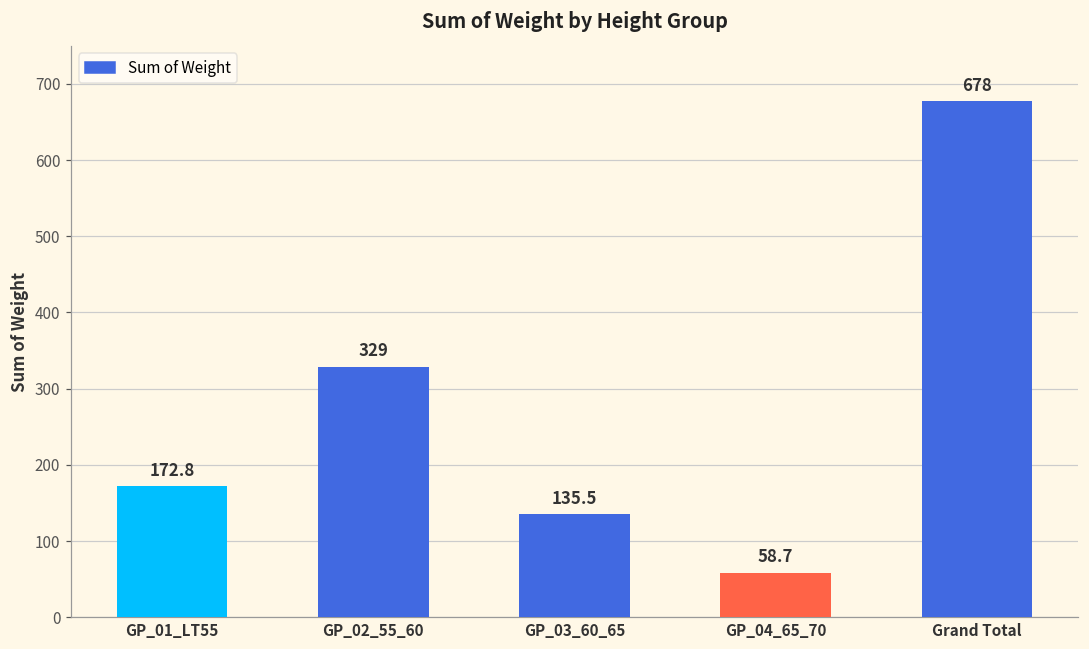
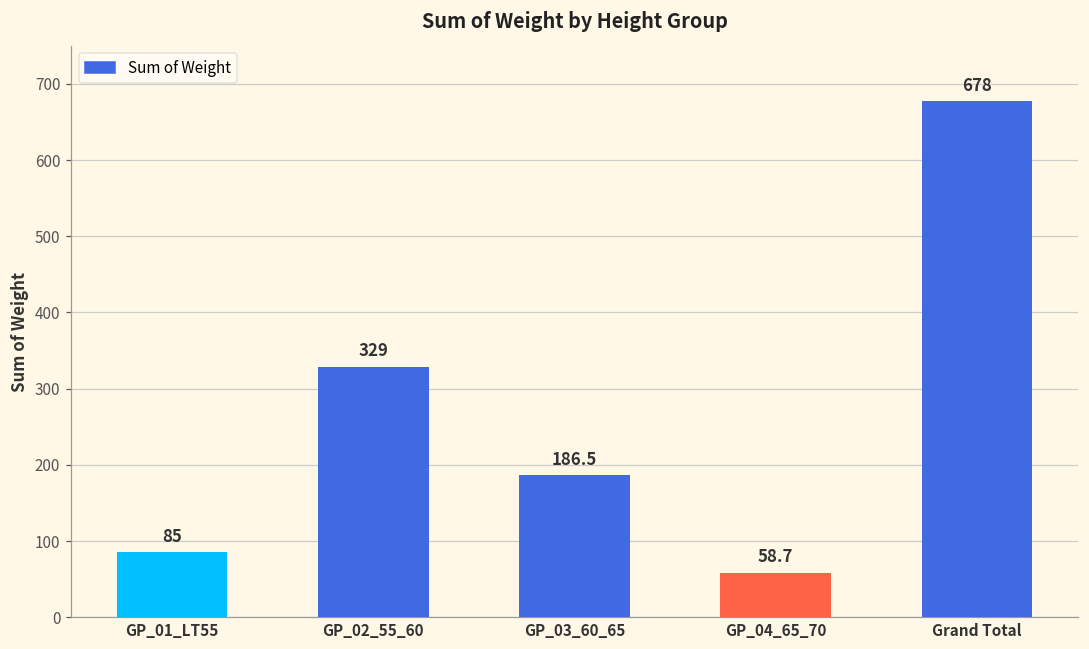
  {
-   "GP_01_LT55": 172.8,
+   "GP_01_LT55": 85,
    "GP_02_55_60": 329,
-   "GP_03_60_65": 135.5,
+   "GP_03_60_65": 186.5,
    "GP_04_65_70": 58.7,
    "Grand Total": 678
  }
